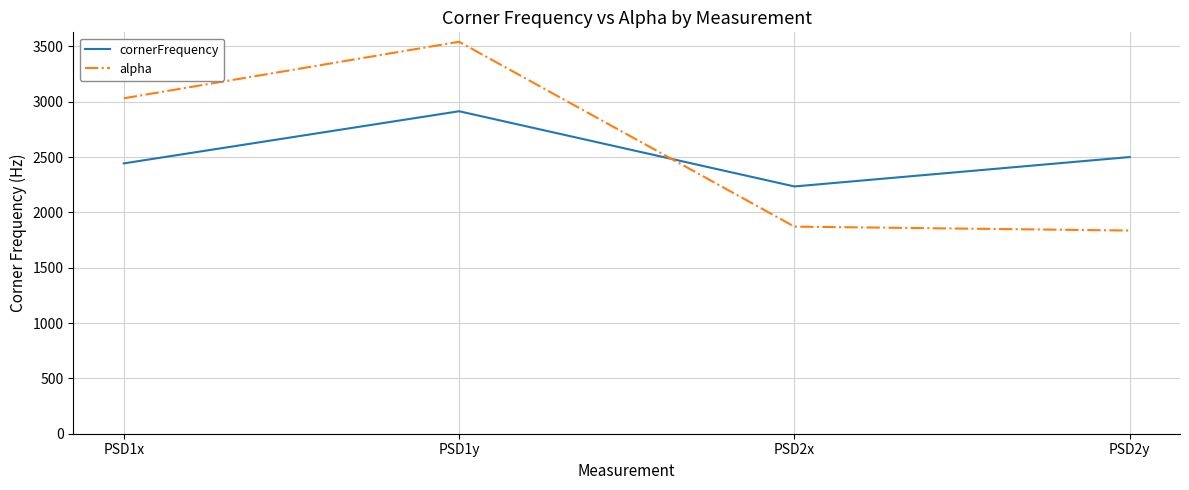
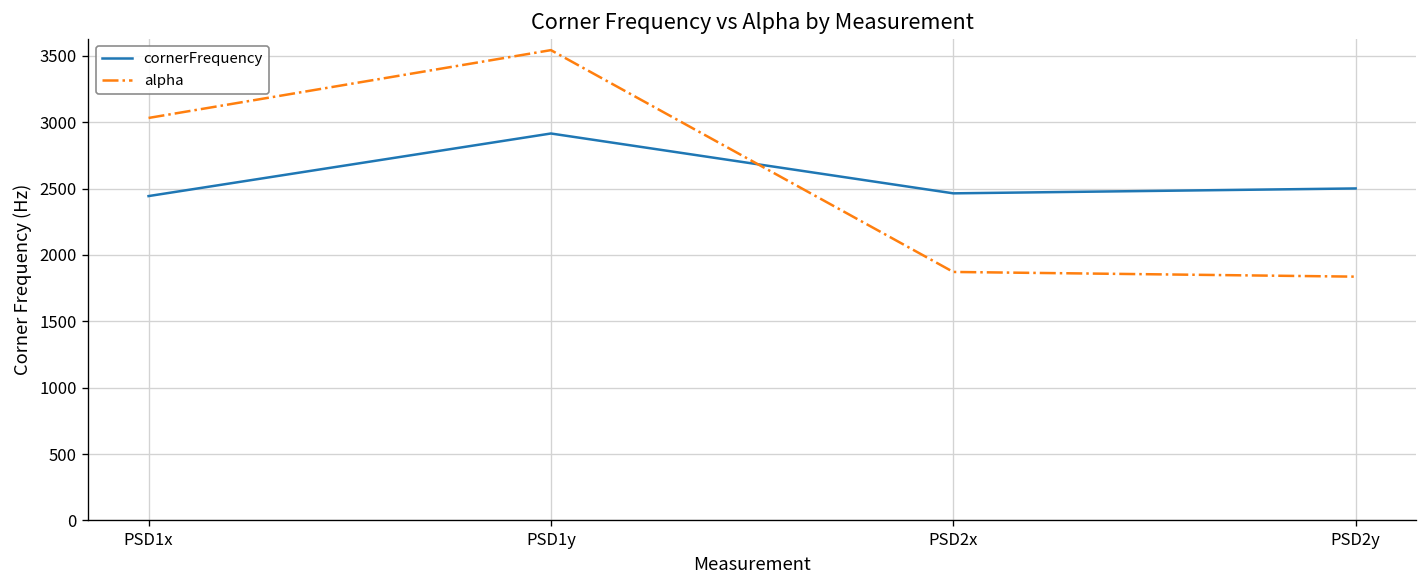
  {
    "cornerFrequency": {
      "PSD1x": 2440,
      "PSD1y": 2910,
-     "PSD2x": 2230,
+     "PSD2x": 2460,
      "PSD2y": 2500
    },
    "alpha": {
      "PSD1x": 3030,
      "PSD1y": 3540,
      "PSD2x": 1870,
      "PSD2y": 1840
    }
  }
